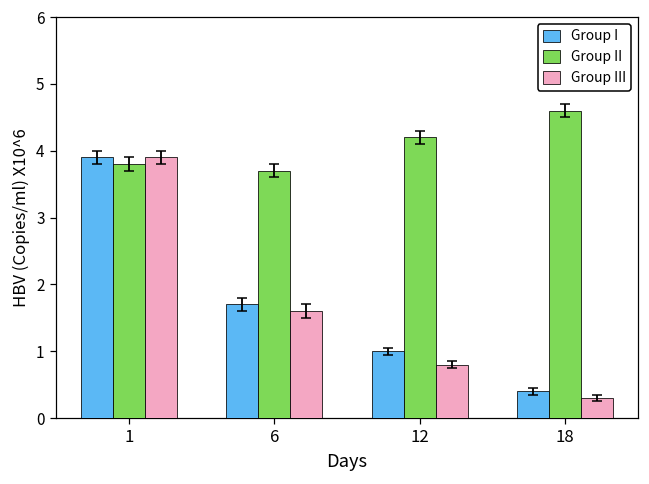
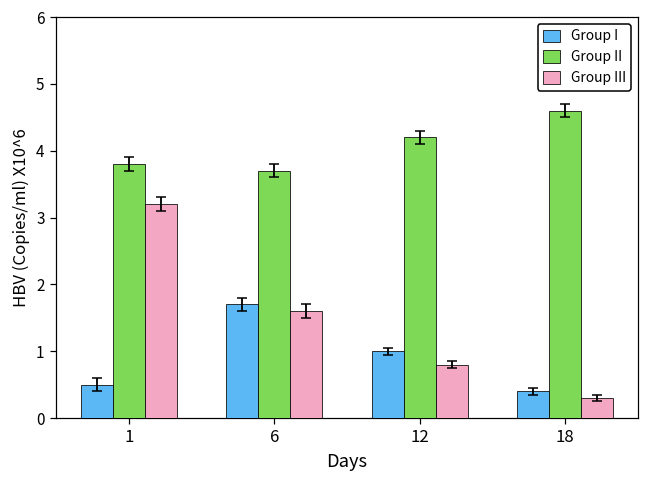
  {
    "Group I": {
-     "1": 3.9,
+     "1": 0.5,
      "6": 1.7,
      "12": 1.0,
      "18": 0.4
    },
    "Group II": {
      "1": 3.8,
      "6": 3.7,
      "12": 4.2,
      "18": 4.6
    },
    "Group III": {
-     "1": 3.9,
+     "1": 3.2,
      "6": 1.6,
      "12": 0.8,
      "18": 0.3
    }
  }
